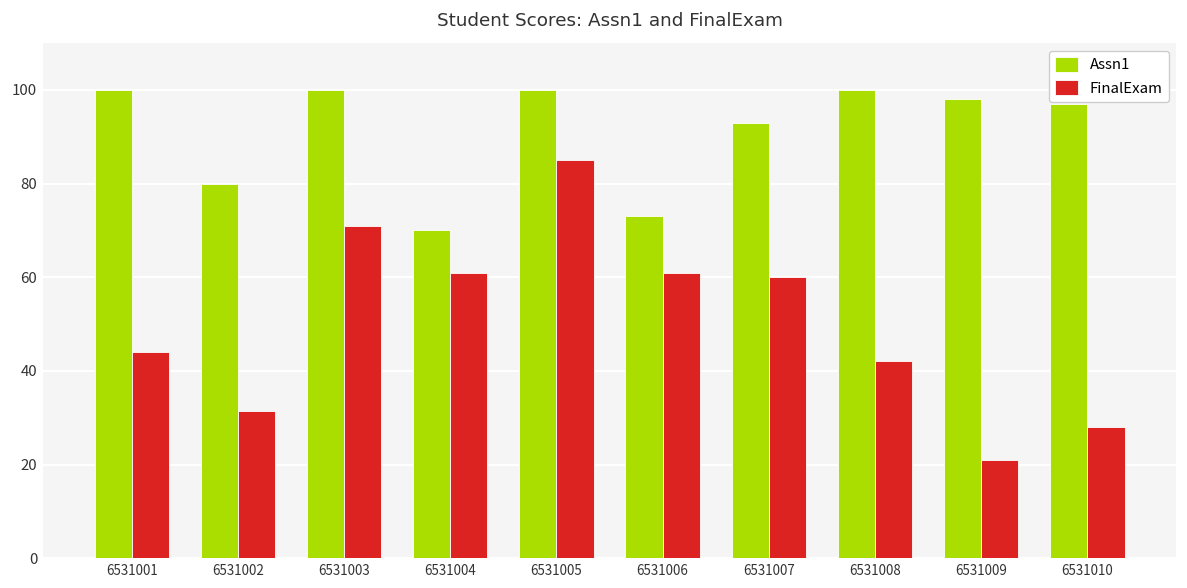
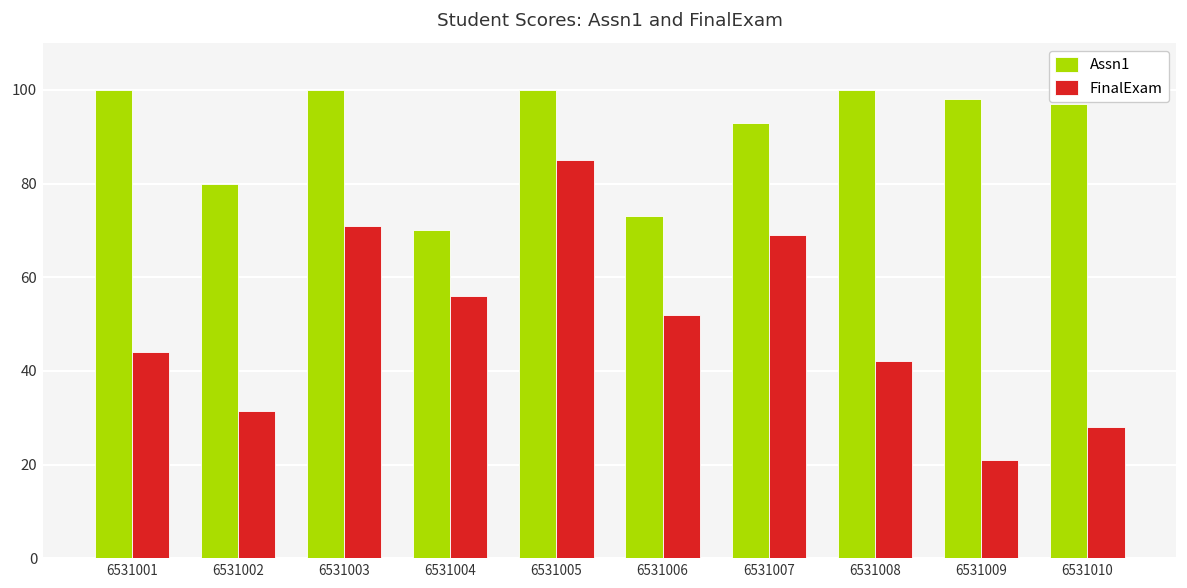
  {
    "Assn1": {
      "6531001": 100,
      "6531002": 80,
      "6531003": 100,
      "6531004": 70,
      "6531005": 100,
      "6531006": 73,
      "6531007": 93,
      "6531008": 100,
      "6531009": 98,
      "6531010": 97
    },
    "FinalExam": {
      "6531001": 44,
      "6531002": 32,
      "6531003": 71,
-     "6531004": 61,
+     "6531004": 56,
      "6531005": 85,
-     "6531006": 61,
-     "6531007": 60,
+     "6531006": 52,
+     "6531007": 69,
      "6531008": 42,
      "6531009": 21,
      "6531010": 28
    }
  }
